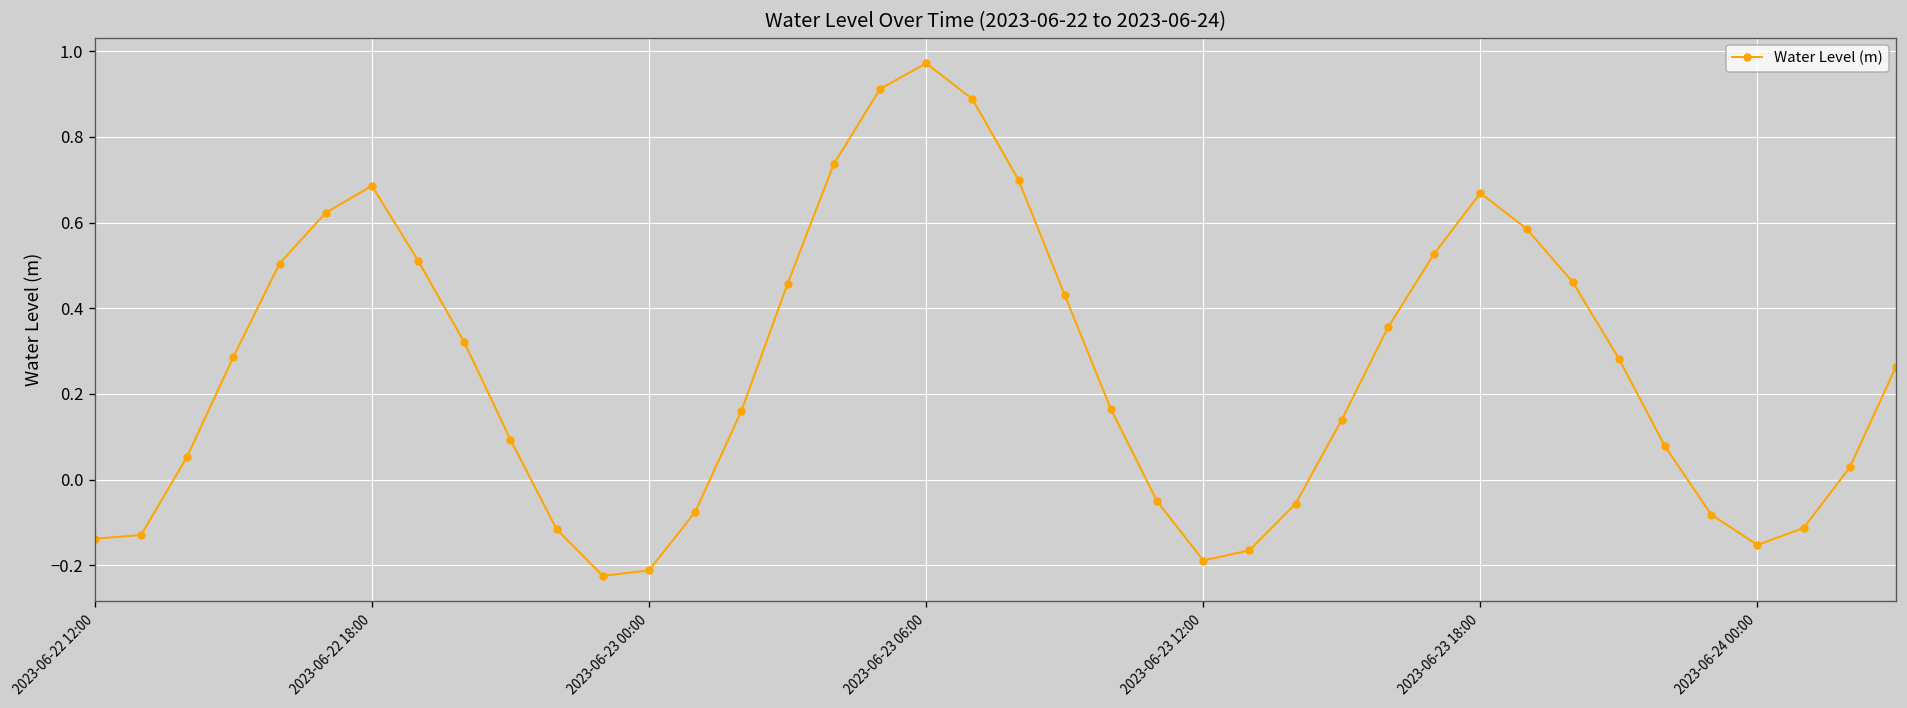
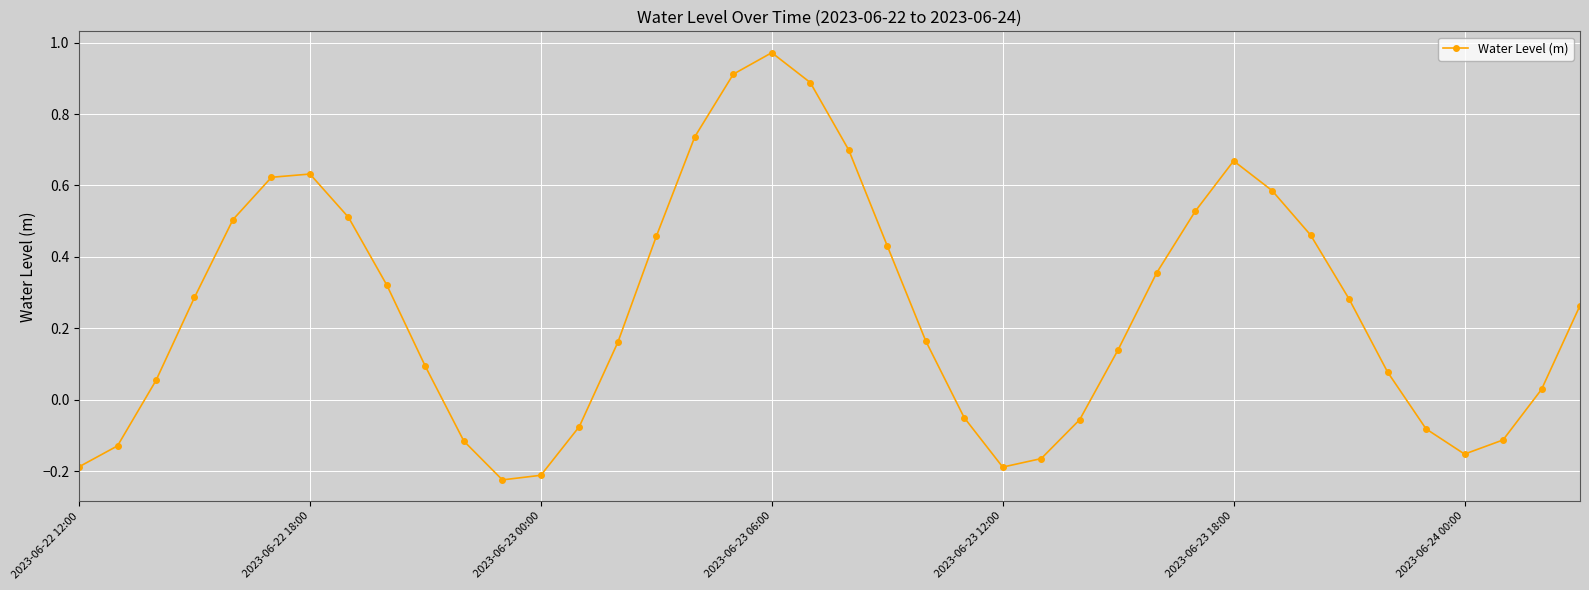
  {
-   "2023-06-22 12:00": -0.14,
-   "2023-06-22 18:00": 0.69,
+   "2023-06-22 12:00": -0.19,
+   "2023-06-22 18:00": 0.63,
    "2023-06-23 00:00": -0.21,
    "2023-06-23 06:00": 0.97,
    "2023-06-23 12:00": -0.19,
    "2023-06-23 18:00": 0.67,
    "2023-06-24 00:00": -0.15
  }
